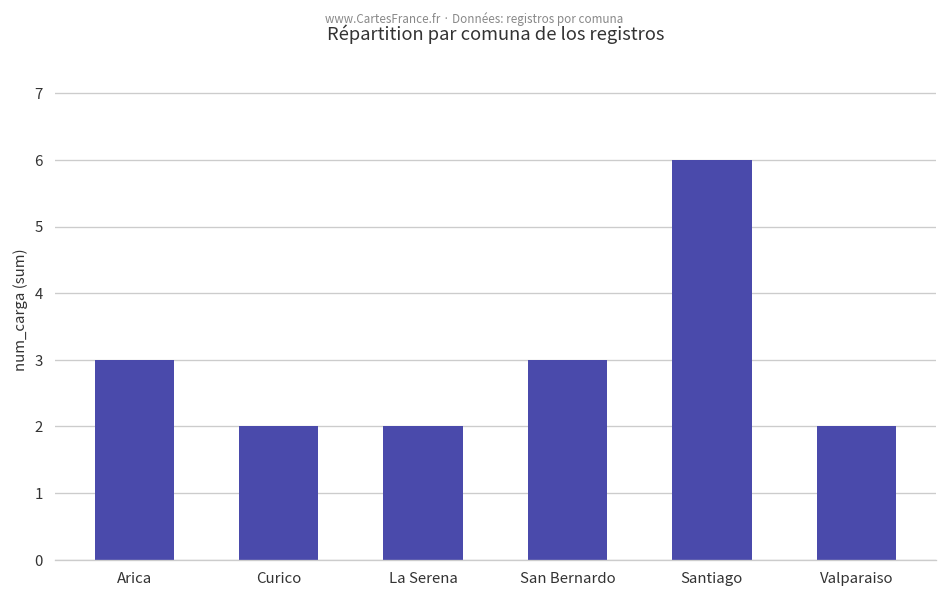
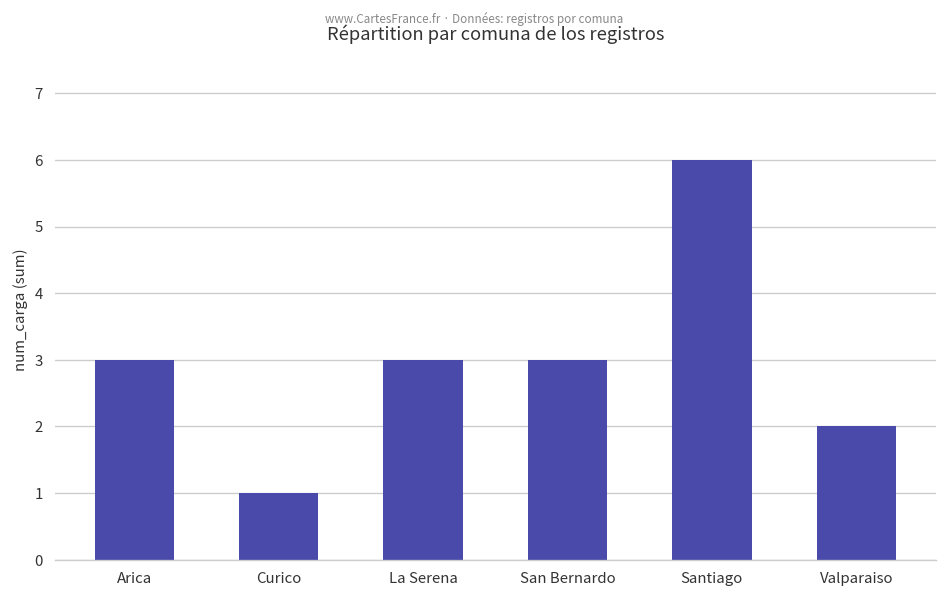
  {
    "Arica": 3,
-   "Curico": 2,
-   "La Serena": 2,
+   "Curico": 1,
+   "La Serena": 3,
    "San Bernardo": 3,
    "Santiago": 6,
    "Valparaiso": 2
  }
